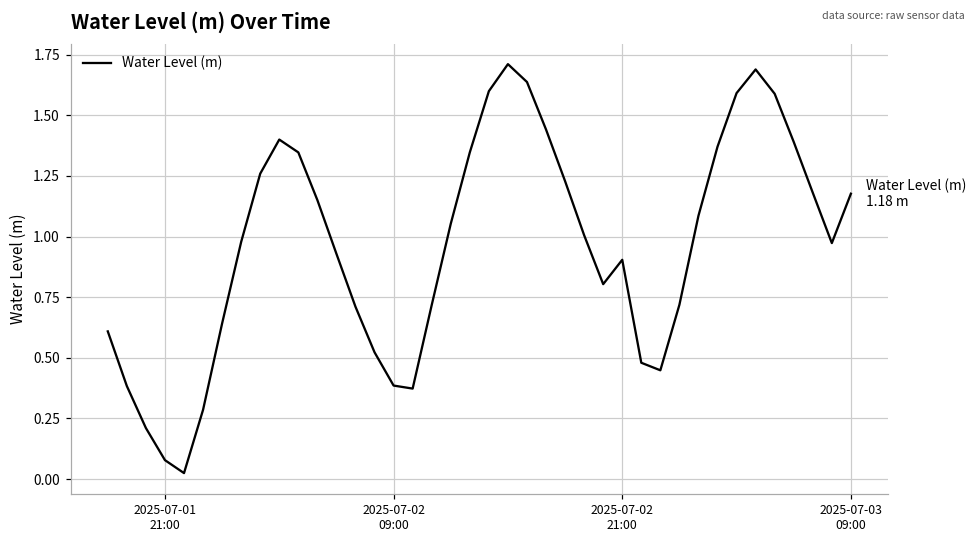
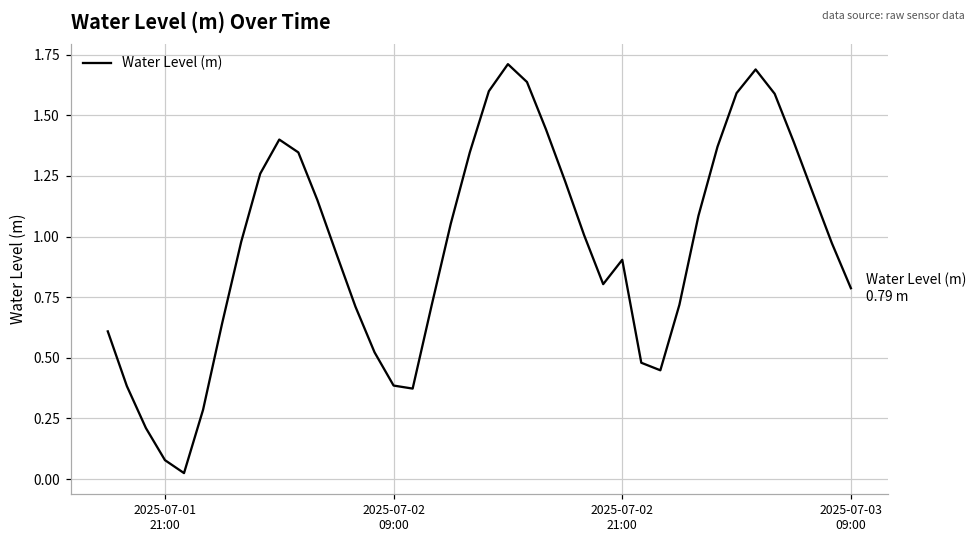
  {
-   "2025-07-03 09:00": 1.18
+   "2025-07-03 09:00": 0.79
  }
